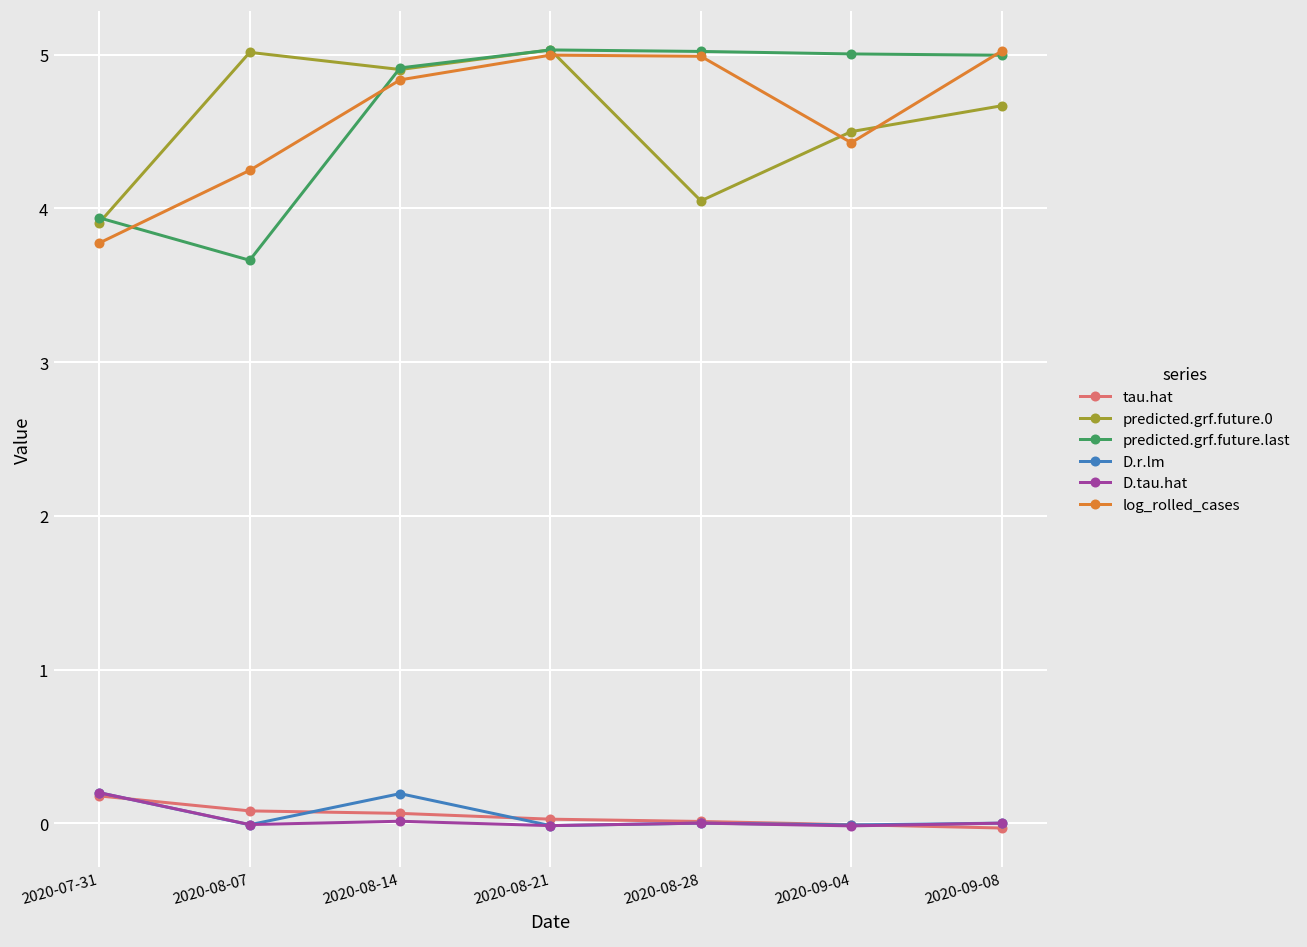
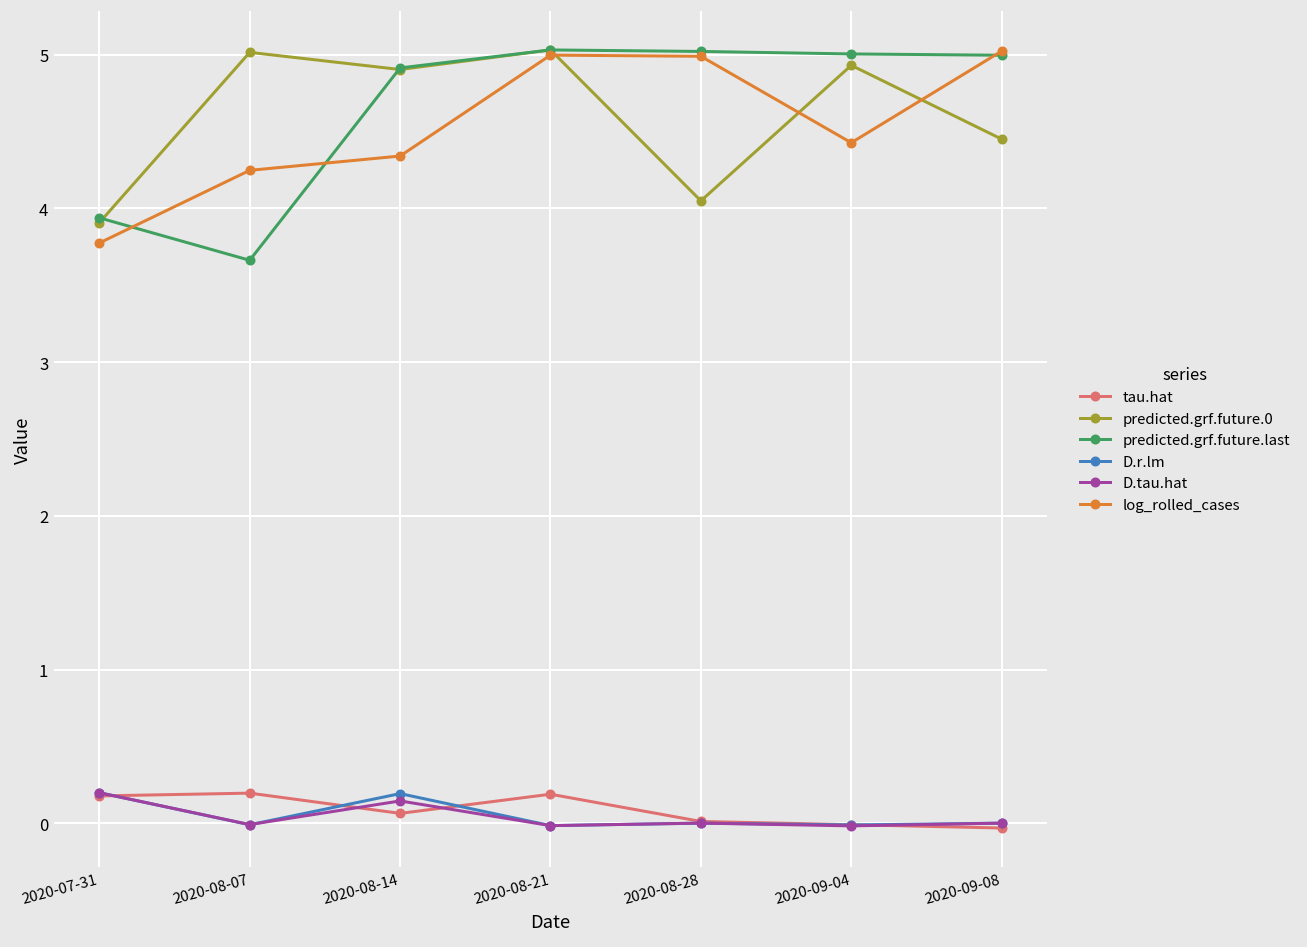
  {
    "tau.hat": {
      "2020-07-31": 0.18,
-     "2020-08-07": 0.08,
+     "2020-08-07": 0.20,
      "2020-08-14": 0.07,
-     "2020-08-21": 0.03,
+     "2020-08-21": 0.19,
      "2020-09-08": -0.03
    },
    "predicted.grf.future.0": {
      "2020-07-31": 3.91,
      "2020-08-07": 5.01,
      "2020-08-28": 4.05,
-     "2020-09-04": 4.50,
-     "2020-09-08": 4.67
+     "2020-09-04": 4.93,
+     "2020-09-08": 4.45
    },
    "predicted.grf.future.last": {
      "2020-07-31": 3.94,
      "2020-08-07": 3.66,
      "2020-08-28": 5.02,
      "2020-09-04": 5.00,
      "2020-09-08": 5.00
    },
    "D.r.lm": {
      "2020-08-14": 0.19
    },
    "D.tau.hat": {
-     "2020-08-14": 0.01
+     "2020-08-14": 0.15
    },
    "log_rolled_cases": {
      "2020-07-31": 3.77,
      "2020-08-07": 4.25,
-     "2020-08-14": 4.84,
+     "2020-08-14": 4.34,
      "2020-08-21": 5.00,
      "2020-08-28": 4.99,
      "2020-09-04": 4.43,
      "2020-09-08": 5.02
    }
  }
